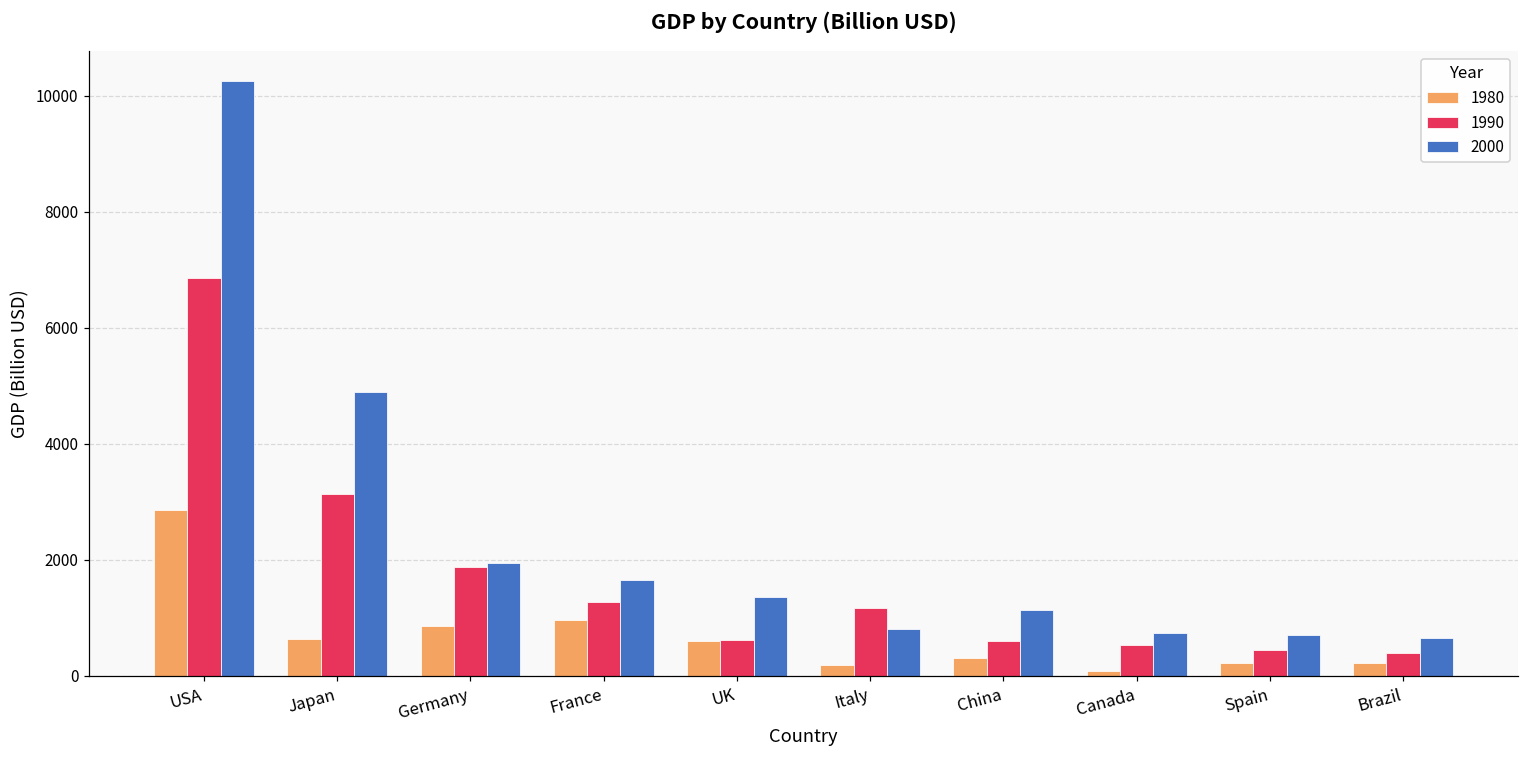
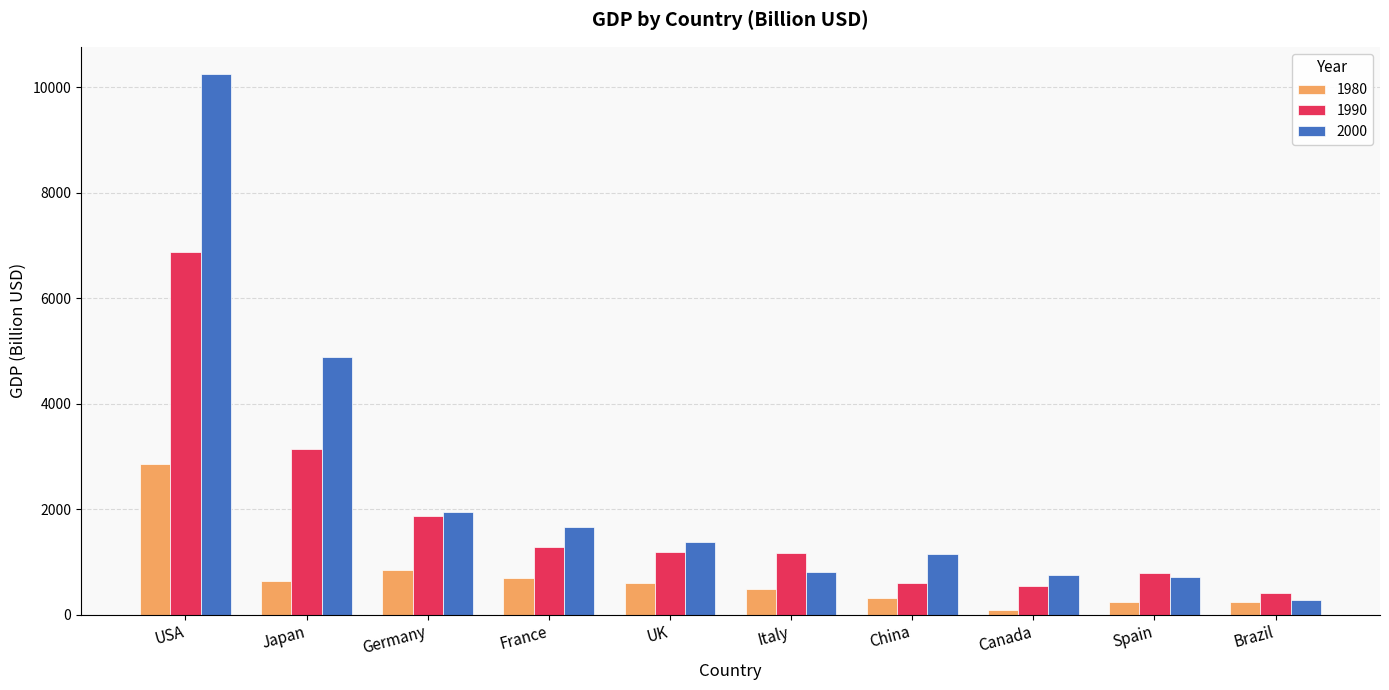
  {
    "1980": {
      "USA": 2900,
      "Japan": 600,
      "Germany": 900,
-     "France": 1000,
+     "France": 700,
      "UK": 600,
-     "Italy": 200,
+     "Italy": 500,
      "China": 300,
      "Canada": 100,
      "Spain": 200,
      "Brazil": 200
    },
    "1990": {
      "USA": 6900,
      "Japan": 3100,
      "Germany": 1900,
      "France": 1300,
-     "UK": 600,
+     "UK": 1200,
      "Italy": 1200,
      "China": 600,
      "Canada": 500,
-     "Spain": 500,
+     "Spain": 800,
      "Brazil": 400
    },
    "2000": {
      "USA": 10300,
      "Japan": 4900,
      "Germany": 1900,
      "France": 1700,
      "UK": 1400,
      "Italy": 800,
      "China": 1100,
      "Canada": 700,
      "Spain": 700,
-     "Brazil": 700
+     "Brazil": 300
    }
  }
